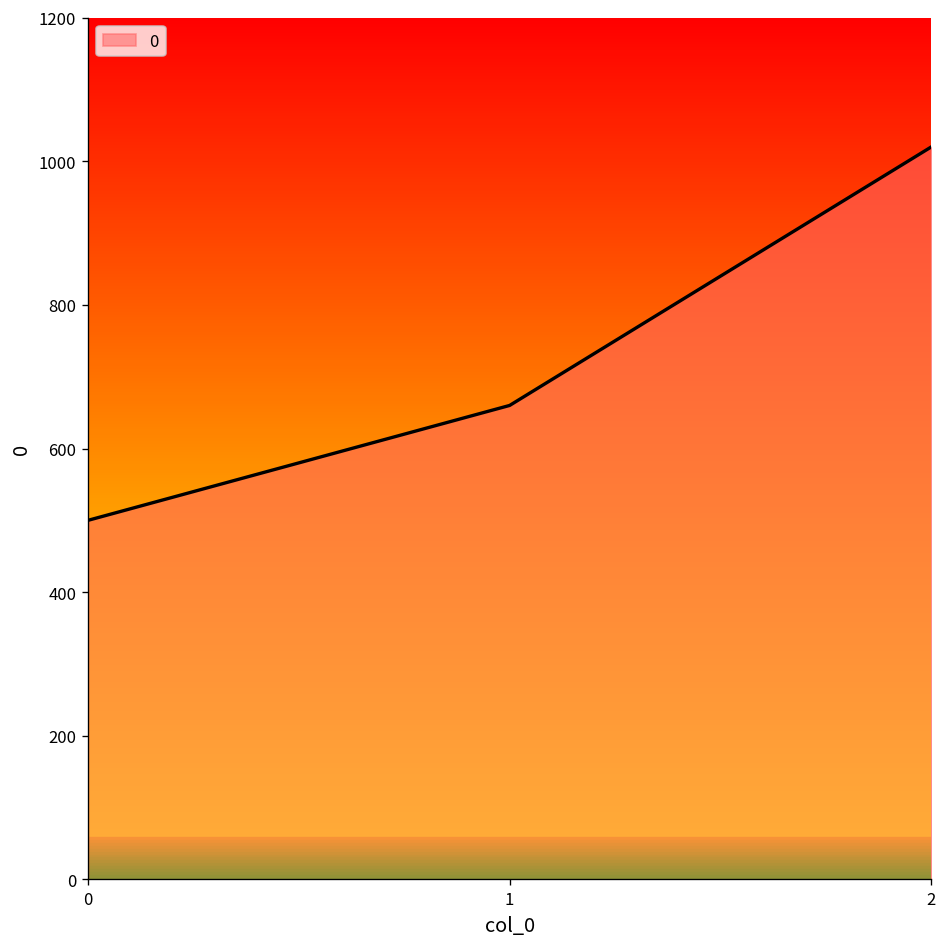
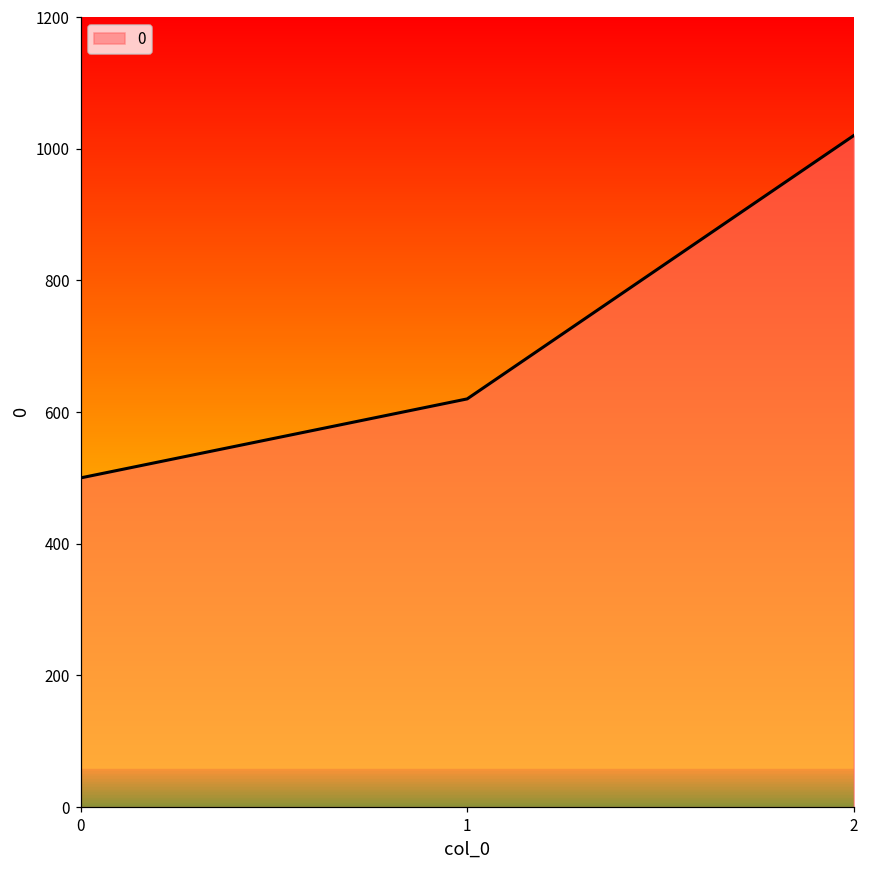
  {
    "0": 500,
-   "1": 660,
+   "1": 620,
    "2": 1020
  }
